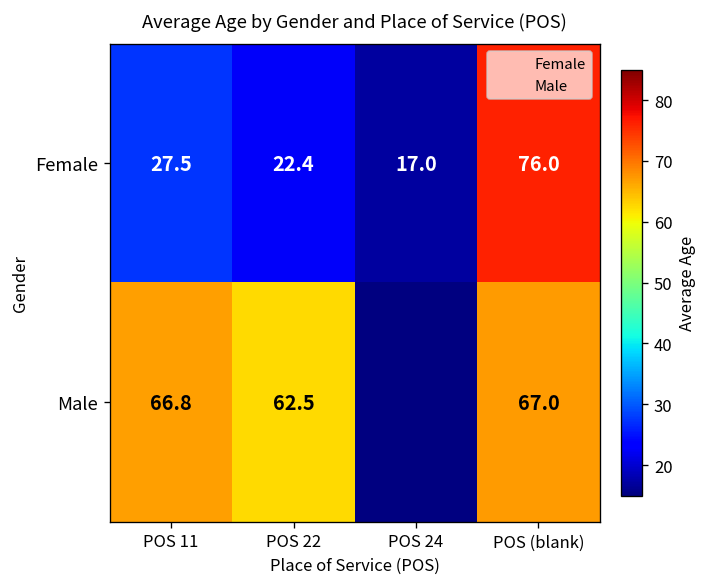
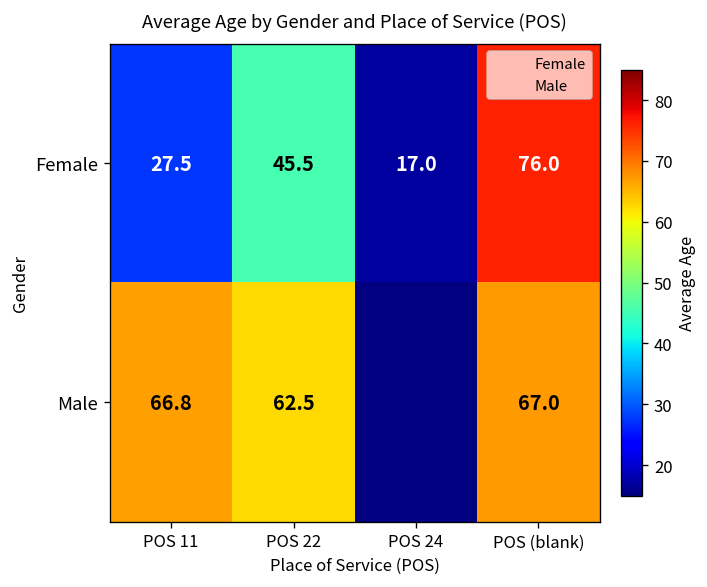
  {
    "Female": {
      "POS 11": 27.5,
-     "POS 22": 22.4,
+     "POS 22": 45.5,
      "POS 24": 17.0,
      "POS (blank)": 76.0
    },
    "Male": {
      "POS 11": 66.8,
      "POS 22": 62.5,
      "POS (blank)": 67.0
    }
  }
